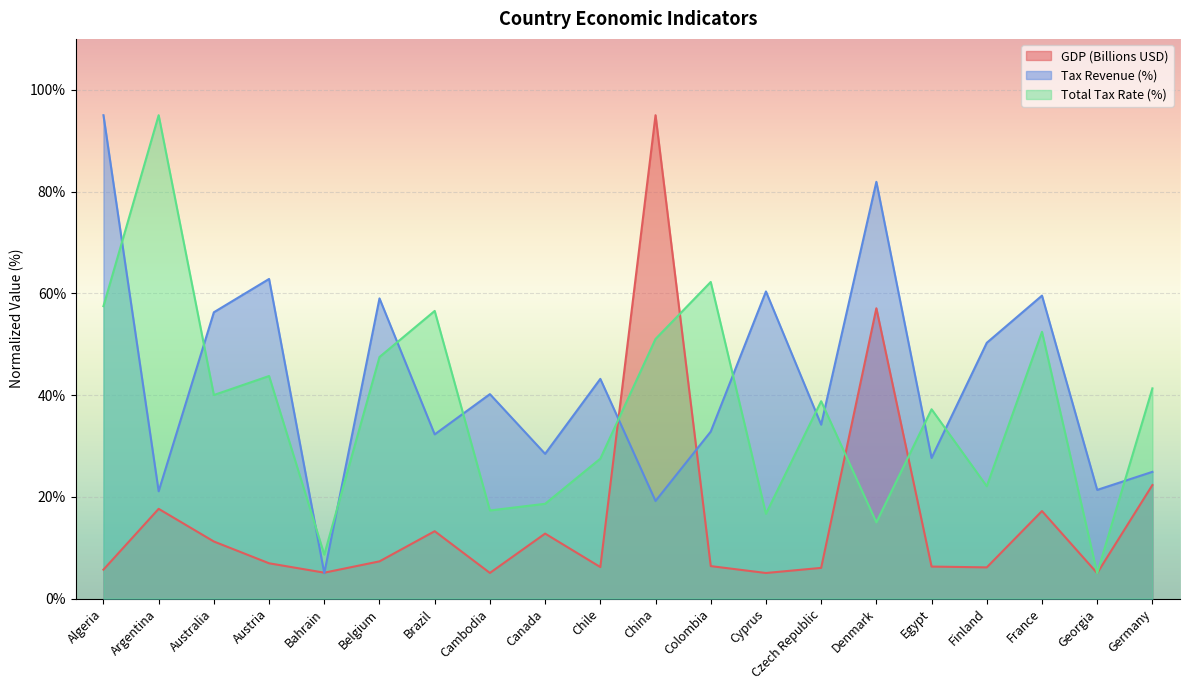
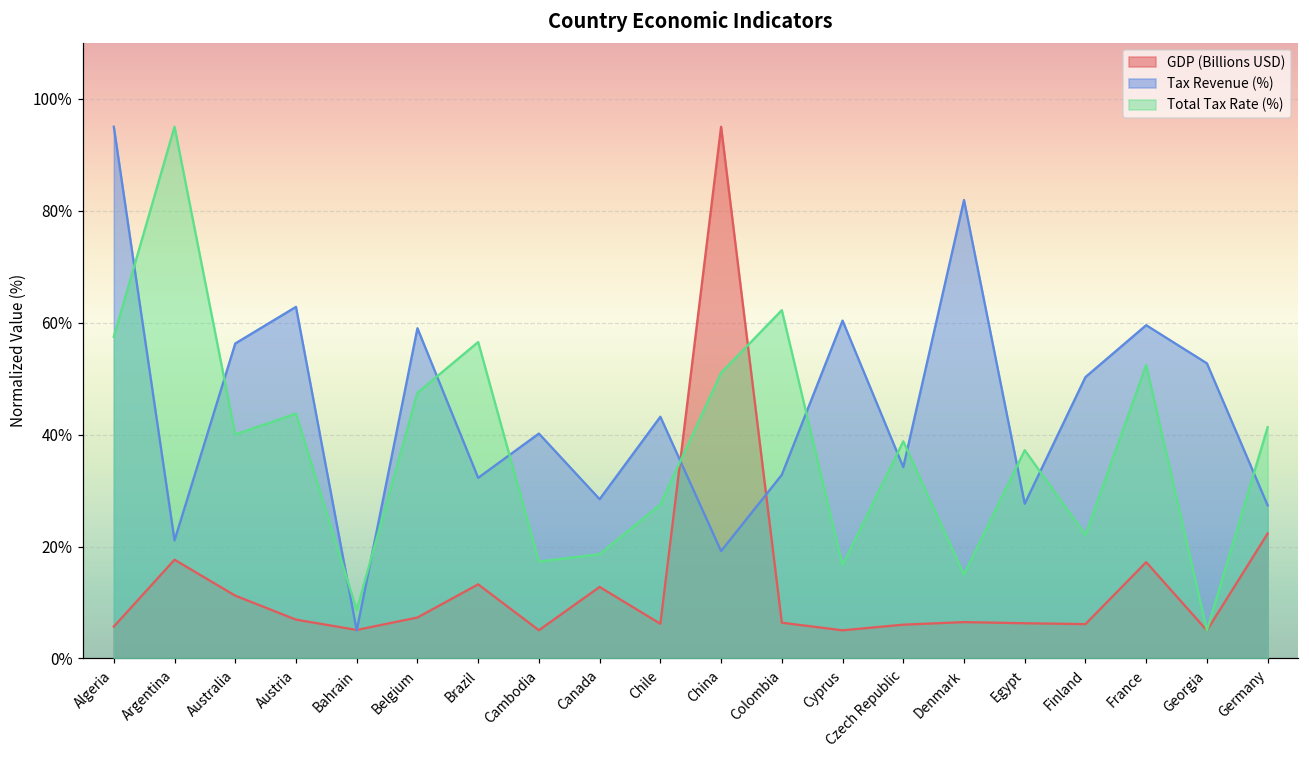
  {
    "GDP (Billions USD)": {
      "Algeria": "6%",
      "Argentina": "18%",
      "Australia": "11%",
      "Austria": "7%",
      "Belgium": "7%",
      "Brazil": "13%",
      "Cambodia": "5%",
      "Canada": "13%",
      "Chile": "6%",
      "China": "95%",
      "Colombia": "6%",
      "Cyprus": "5%",
      "Czech Republic": "6%",
-     "Denmark": "57%",
+     "Denmark": "6%",
      "Egypt": "6%",
      "Finland": "6%",
      "France": "17%",
      "Germany": "22%"
    },
    "Tax Revenue (%)": {
      "Algeria": "95%",
      "Argentina": "21%",
      "Australia": "56%",
      "Austria": "63%",
      "Belgium": "59%",
      "Brazil": "32%",
      "Cambodia": "40%",
      "Canada": "28%",
      "Chile": "43%",
      "China": "19%",
      "Colombia": "33%",
      "Cyprus": "60%",
      "Czech Republic": "34%",
      "Denmark": "82%",
      "Egypt": "28%",
      "Finland": "50%",
      "France": "60%",
-     "Georgia": "21%",
-     "Germany": "25%"
+     "Georgia": "53%",
+     "Germany": "27%"
    },
    "Total Tax Rate (%)": {
      "Algeria": "57%",
      "Argentina": "95%",
      "Australia": "40%",
      "Austria": "44%",
      "Bahrain": "9%",
      "Belgium": "47%",
      "Brazil": "57%",
      "Cambodia": "17%",
      "Canada": "19%",
      "Chile": "28%",
      "China": "51%",
      "Colombia": "62%",
      "Cyprus": "17%",
      "Czech Republic": "39%",
      "Denmark": "15%",
      "Egypt": "37%",
      "Finland": "22%",
      "France": "52%",
      "Germany": "41%"
    }
  }
